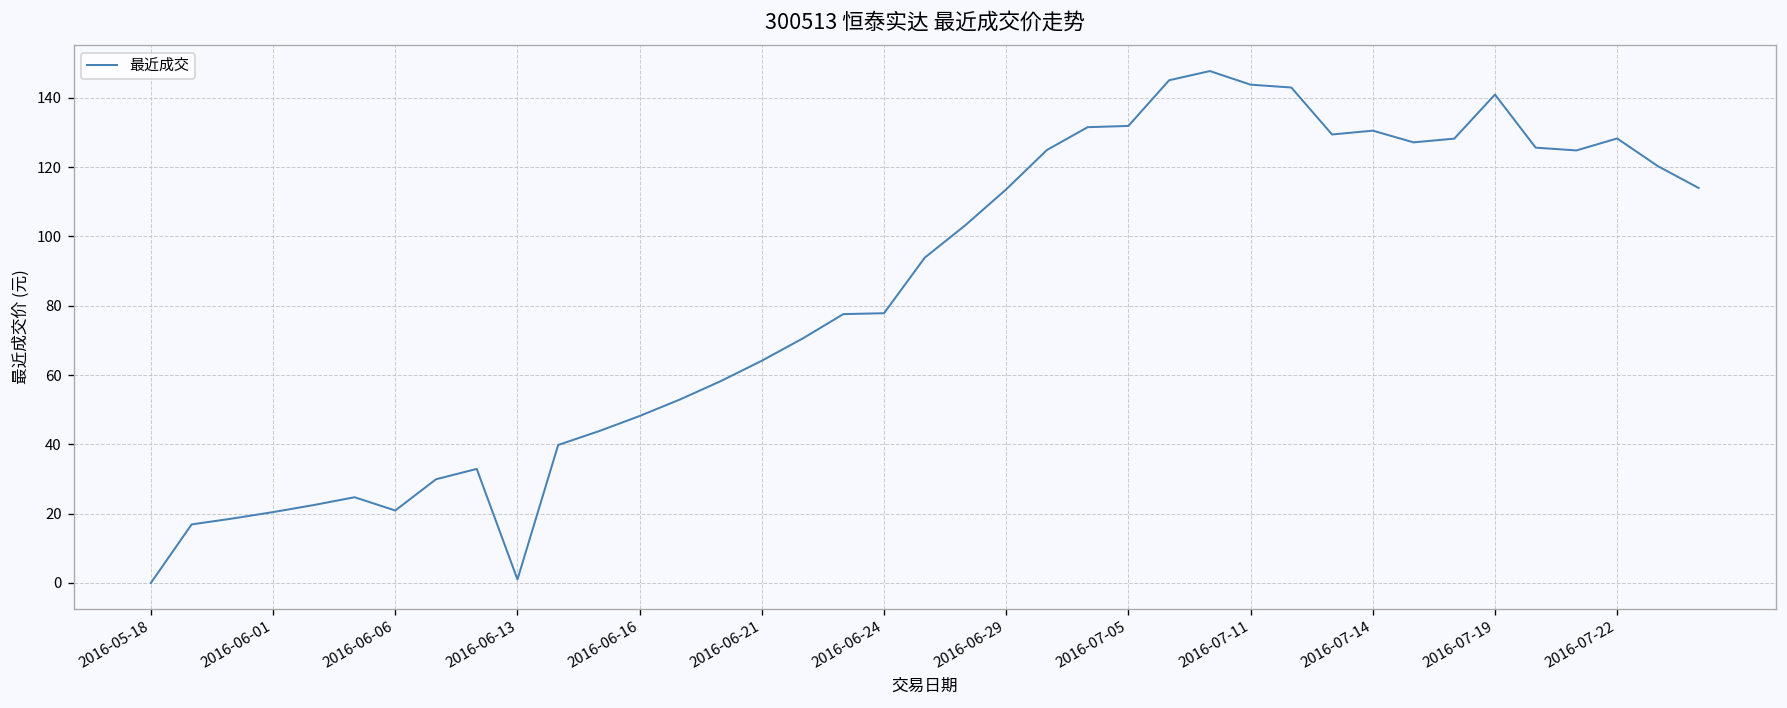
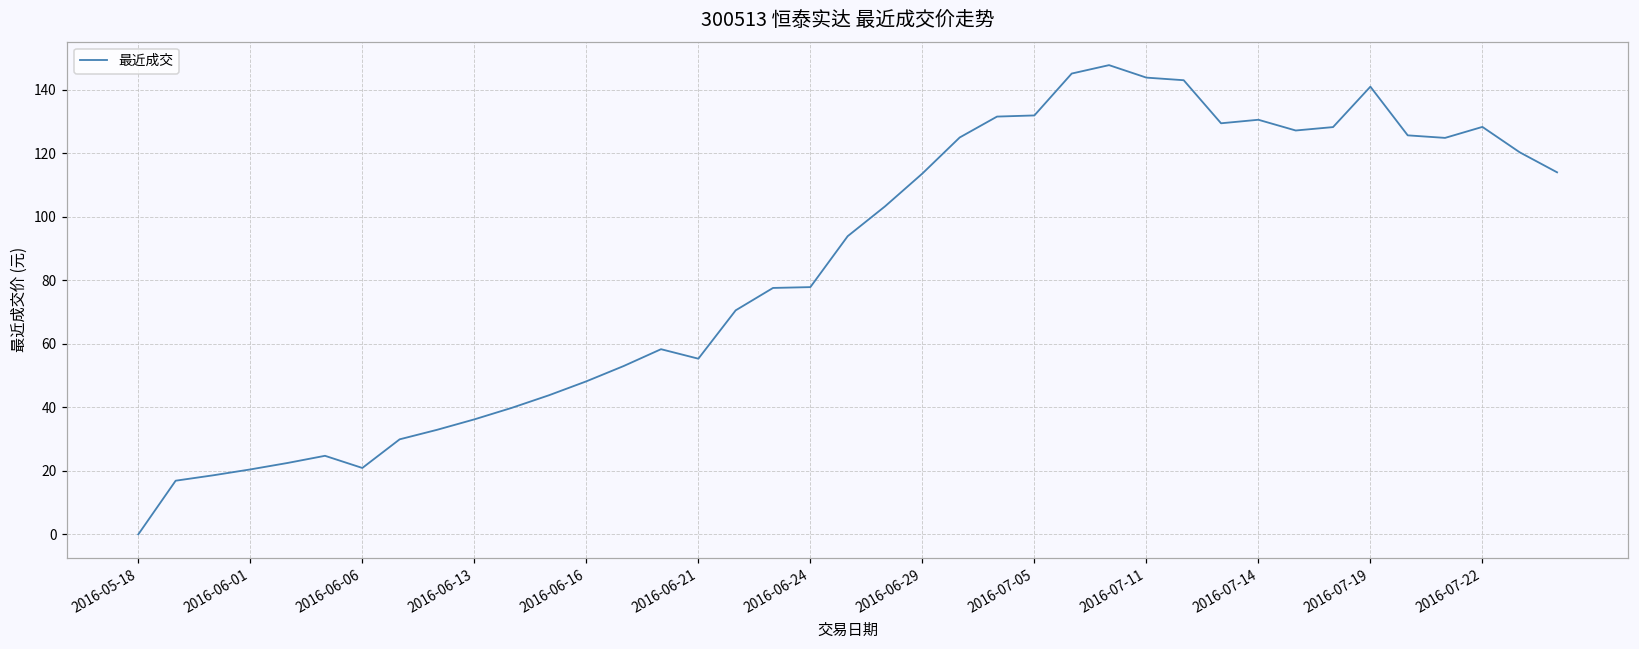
  {
    "2016-05-18": 0,
    "2016-06-01": 20,
    "2016-06-06": 21,
-   "2016-06-13": 1,
+   "2016-06-13": 36,
    "2016-06-16": 48,
-   "2016-06-21": 64,
+   "2016-06-21": 55,
    "2016-06-24": 78,
    "2016-06-29": 114,
    "2016-07-05": 132,
    "2016-07-11": 144,
    "2016-07-14": 131,
    "2016-07-19": 141,
    "2016-07-22": 128
  }
